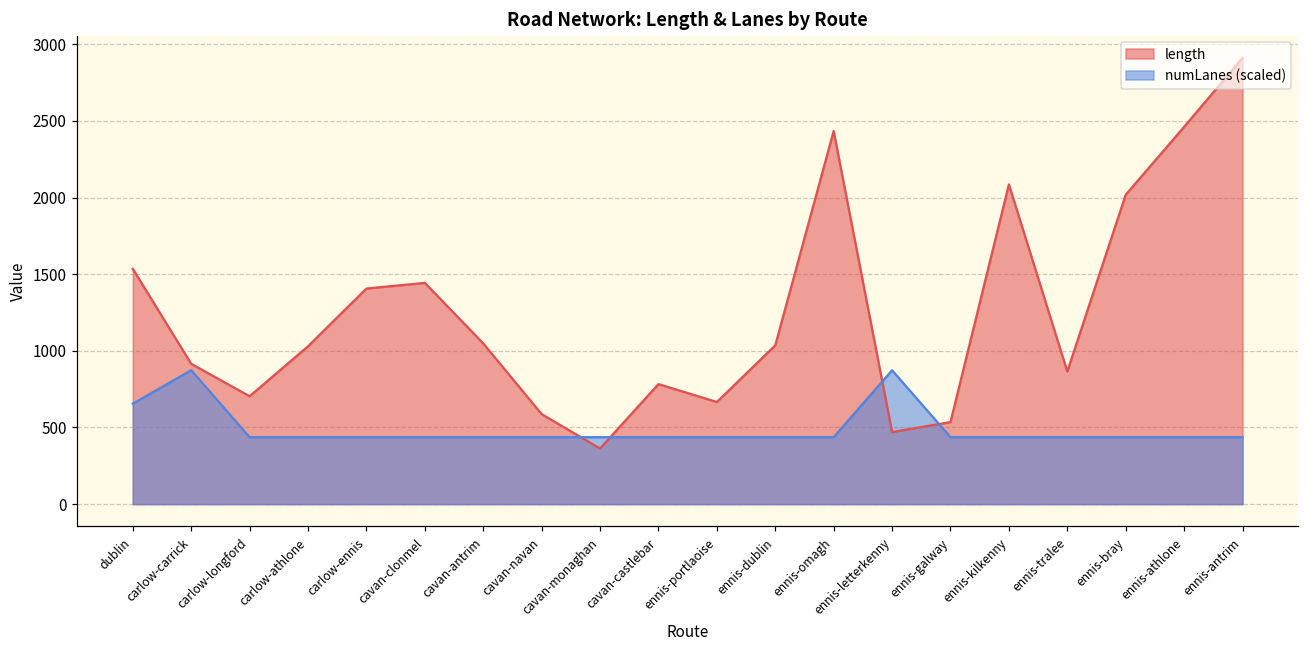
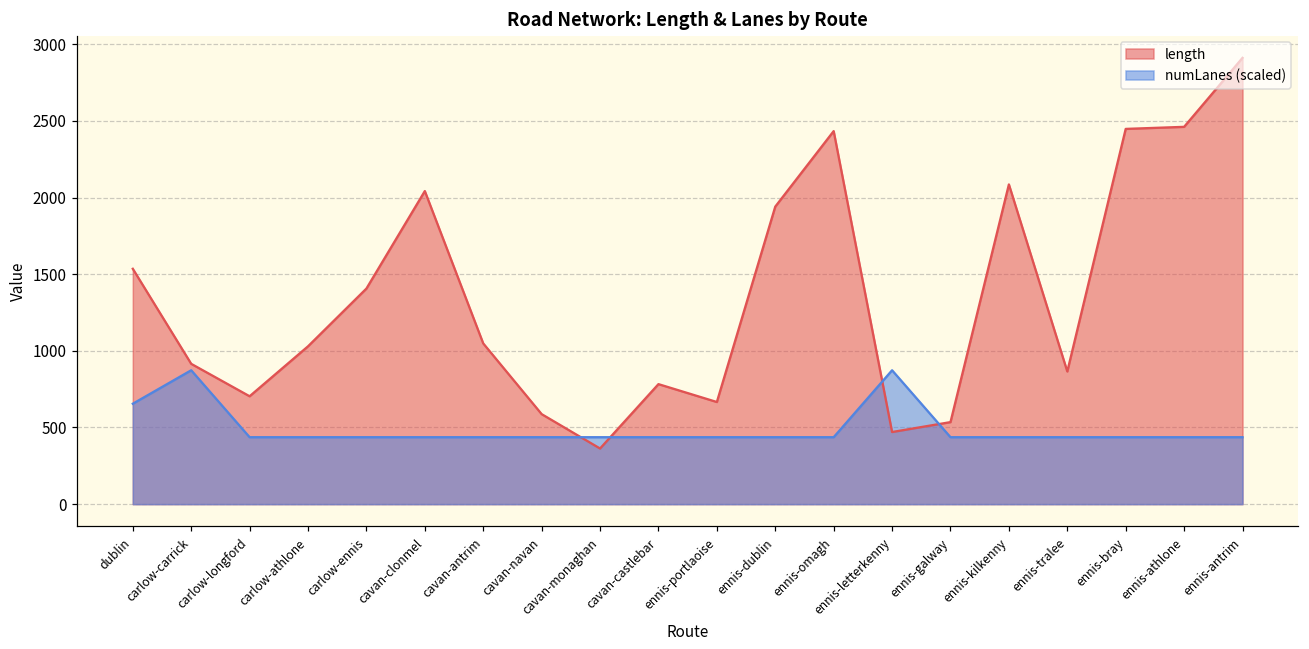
  {
    "length": {
      "dublin": 1540,
      "carlow-carrick": 920,
      "carlow-longford": 700,
      "carlow-athlone": 1030,
      "carlow-ennis": 1410,
-     "cavan-clonmel": 1440,
+     "cavan-clonmel": 2040,
      "cavan-antrim": 1050,
      "cavan-navan": 590,
      "cavan-monaghan": 360,
      "cavan-castlebar": 780,
      "ennis-portlaoise": 670,
-     "ennis-dublin": 1040,
+     "ennis-dublin": 1940,
      "ennis-omagh": 2430,
      "ennis-letterkenny": 470,
      "ennis-galway": 540,
      "ennis-kilkenny": 2090,
      "ennis-tralee": 870,
-     "ennis-bray": 2020,
+     "ennis-bray": 2450,
      "ennis-athlone": 2460
    },
    "numLanes (scaled)": {
      "dublin": 650,
      "carlow-carrick": 870,
      "carlow-longford": 440,
      "carlow-athlone": 440,
      "carlow-ennis": 440,
      "cavan-clonmel": 440,
      "cavan-antrim": 440,
      "cavan-navan": 440,
      "cavan-monaghan": 440,
      "cavan-castlebar": 440,
      "ennis-portlaoise": 440,
      "ennis-dublin": 440,
      "ennis-omagh": 440,
      "ennis-letterkenny": 870,
      "ennis-galway": 440,
      "ennis-kilkenny": 440,
      "ennis-tralee": 440,
      "ennis-bray": 440,
      "ennis-athlone": 440,
      "ennis-antrim": 440
    }
  }
